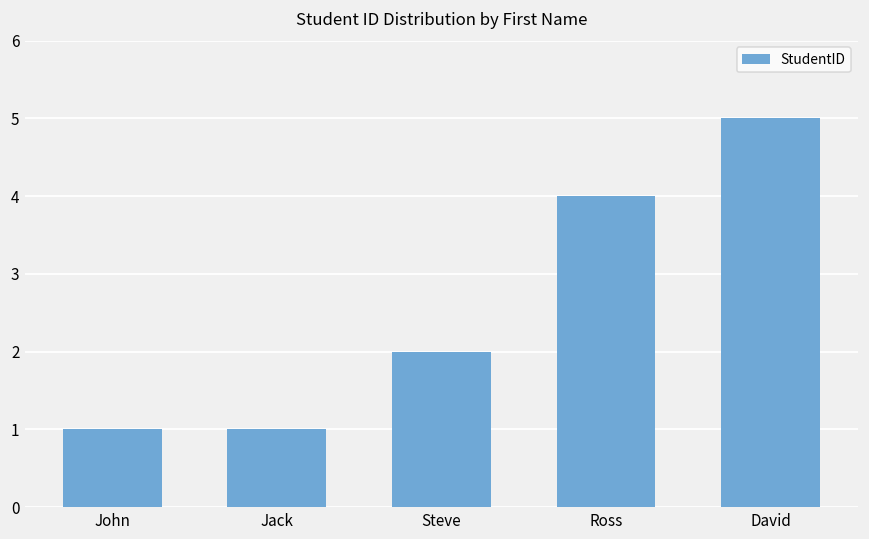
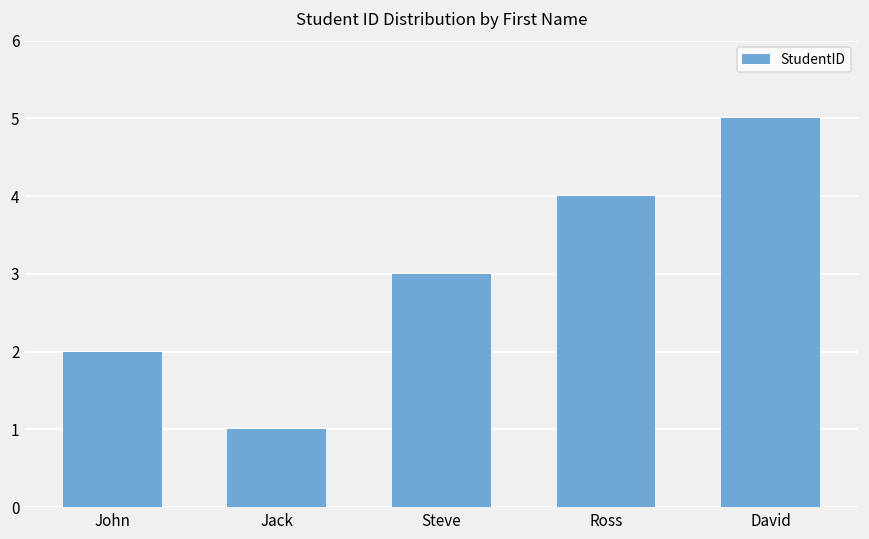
  {
-   "John": 1,
+   "John": 2,
    "Jack": 1,
-   "Steve": 2,
+   "Steve": 3,
    "Ross": 4,
    "David": 5
  }
